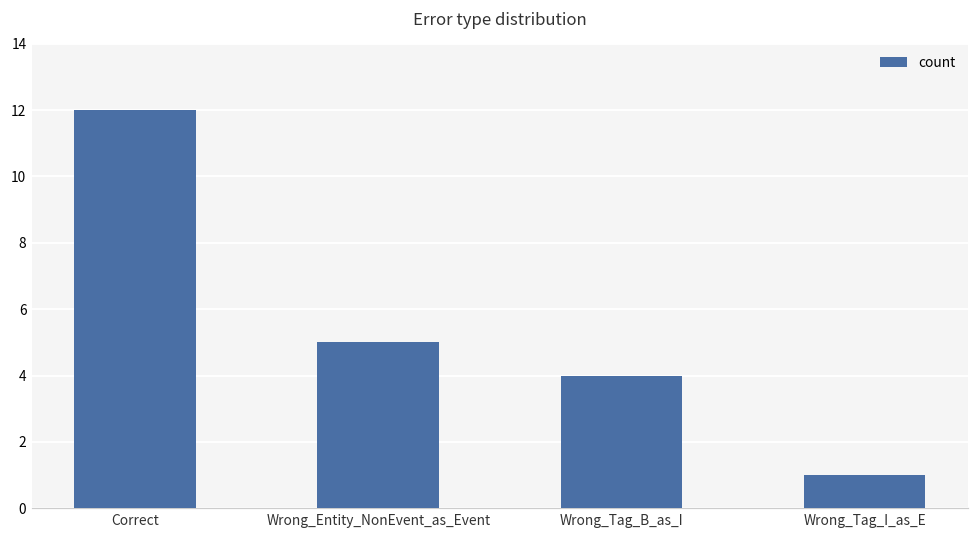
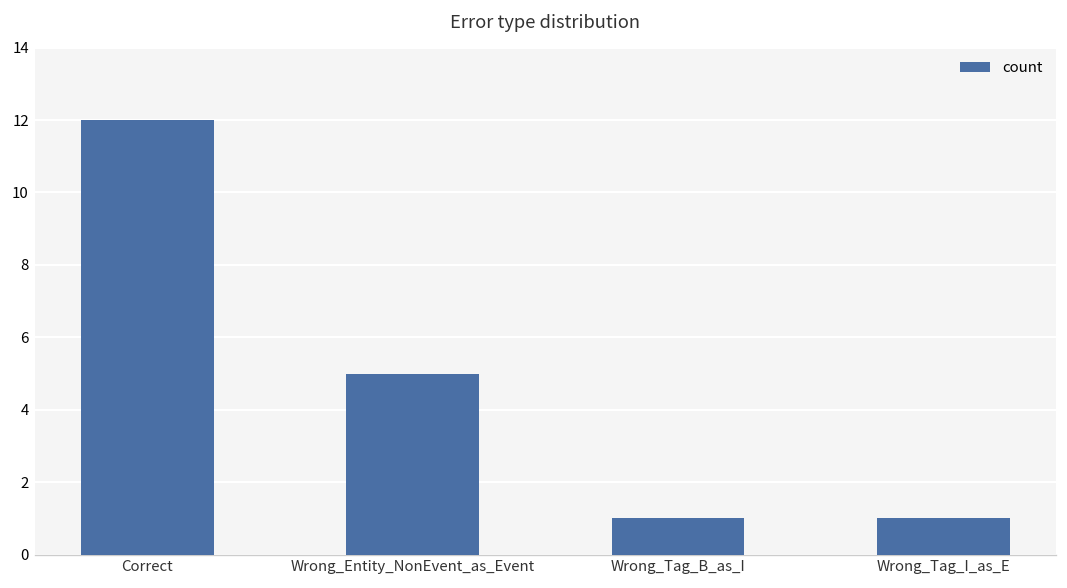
  {
    "Correct": 12,
    "Wrong_Entity_NonEvent_as_Event": 5,
-   "Wrong_Tag_B_as_I": 4,
+   "Wrong_Tag_B_as_I": 1,
    "Wrong_Tag_I_as_E": 1
  }
